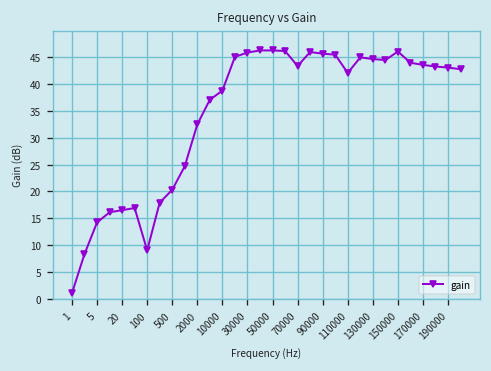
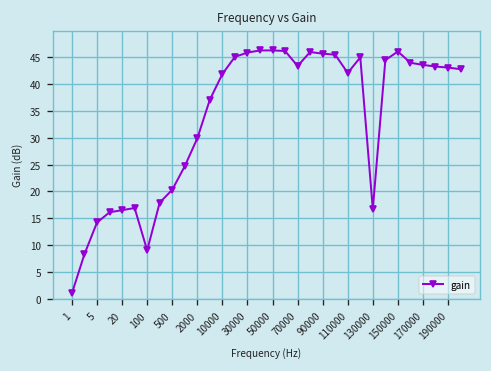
  {
    "20": 17,
    "100": 9,
    "500": 20,
-   "2000": 33,
-   "10000": 39,
+   "2000": 30,
+   "10000": 42,
    "30000": 46,
    "50000": 46,
    "70000": 43,
    "90000": 46,
    "110000": 42,
-   "130000": 45,
+   "130000": 17,
    "150000": 46,
    "170000": 44,
    "190000": 43
  }
